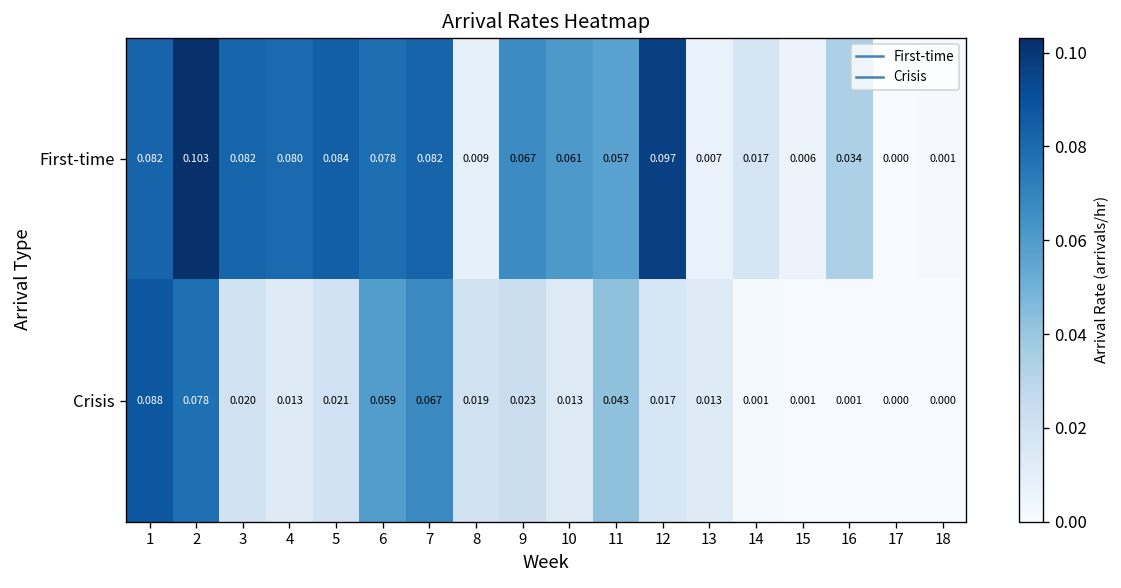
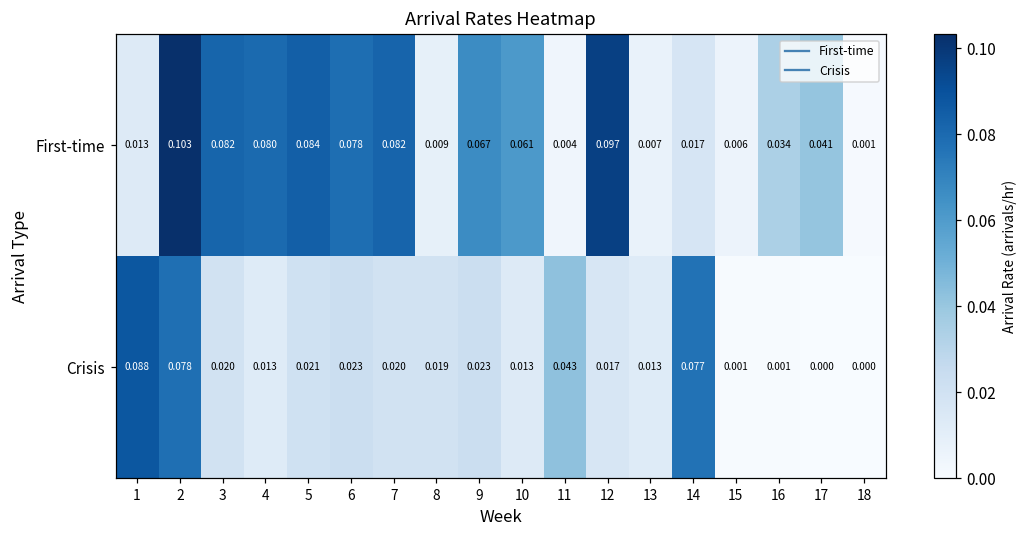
  {
    "First-time": {
-     "1": 0.082,
+     "1": 0.013,
      "2": 0.103,
      "3": 0.082,
      "4": 0.080,
      "5": 0.084,
      "6": 0.078,
      "7": 0.082,
      "8": 0.009,
      "9": 0.067,
      "10": 0.061,
-     "11": 0.057,
+     "11": 0.004,
      "12": 0.097,
      "13": 0.007,
      "14": 0.017,
      "15": 0.006,
      "16": 0.034,
-     "17": 0.000,
+     "17": 0.041,
      "18": 0.001
    },
    "Crisis": {
      "1": 0.088,
      "2": 0.078,
      "3": 0.020,
      "4": 0.013,
      "5": 0.021,
-     "6": 0.059,
-     "7": 0.067,
+     "6": 0.023,
+     "7": 0.020,
      "8": 0.019,
      "9": 0.023,
      "10": 0.013,
      "11": 0.043,
      "12": 0.017,
      "13": 0.013,
-     "14": 0.001,
+     "14": 0.077,
      "15": 0.001,
      "16": 0.001,
      "17": 0.000,
      "18": 0.000
    }
  }
